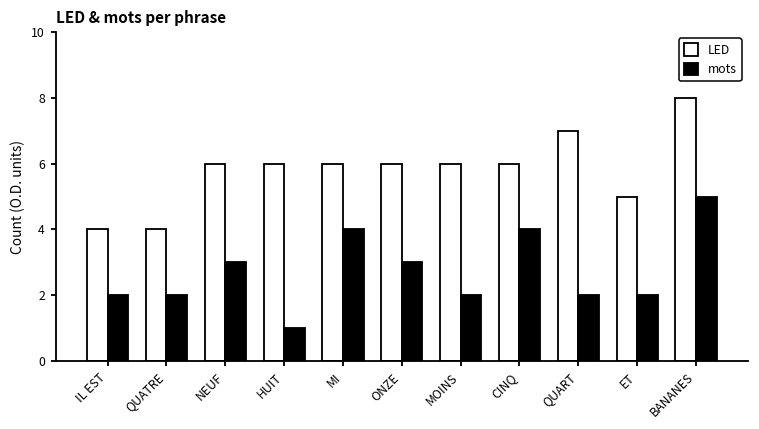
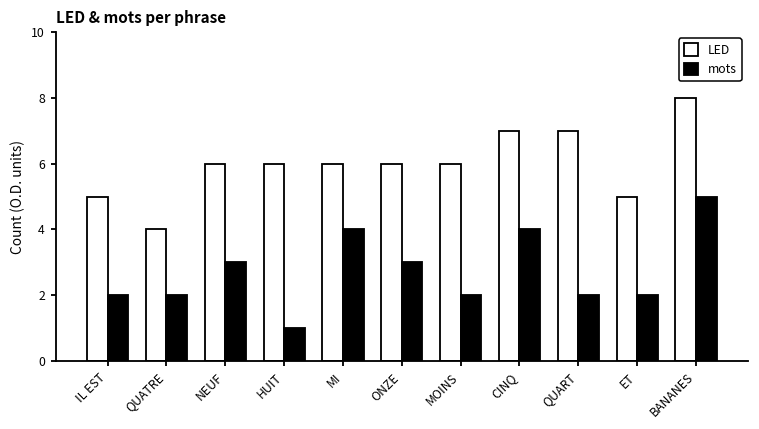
  {
    "LED": {
-     "IL EST": 4,
+     "IL EST": 5,
      "QUATRE": 4,
      "NEUF": 6,
      "HUIT": 6,
      "MI": 6,
      "ONZE": 6,
      "MOINS": 6,
-     "CINQ": 6,
+     "CINQ": 7,
      "QUART": 7,
      "ET": 5,
      "BANANES": 8
    },
    "mots": {
      "IL EST": 2,
      "QUATRE": 2,
      "NEUF": 3,
      "HUIT": 1,
      "MI": 4,
      "ONZE": 3,
      "MOINS": 2,
      "CINQ": 4,
      "QUART": 2,
      "ET": 2,
      "BANANES": 5
    }
  }
